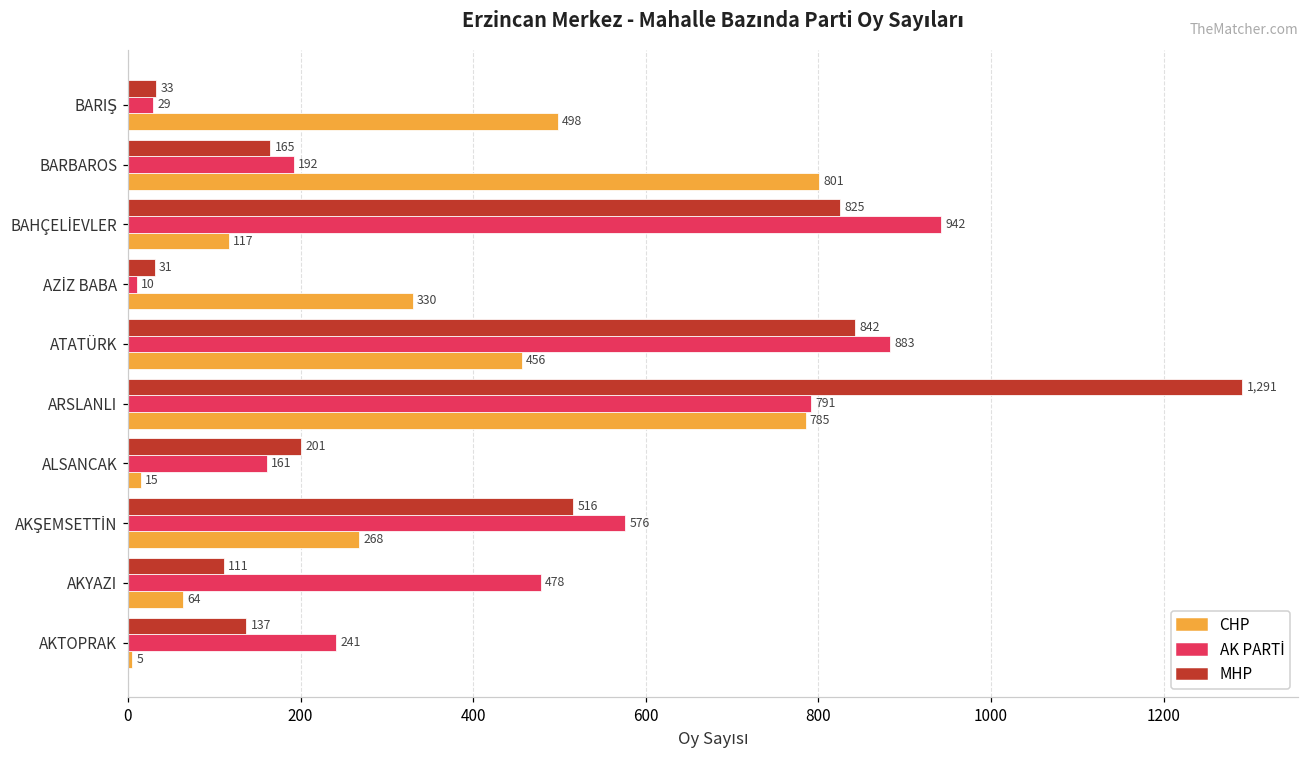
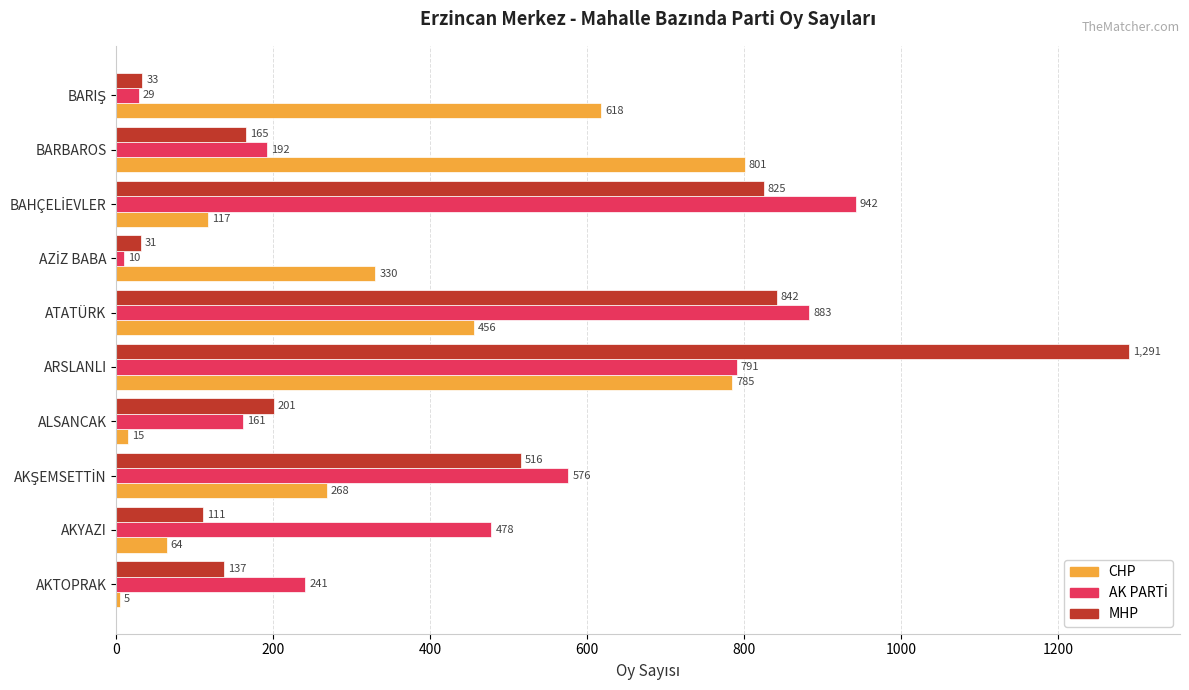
  {
    "CHP": {
-     "BARIŞ": "498",
+     "BARIŞ": "618",
      "BARBAROS": "801",
      "BAHÇELİEVLER": "117",
      "AZİZ BABA": "330",
      "ATATÜRK": "456",
      "ARSLANLI": "785",
      "ALSANCAK": "15",
      "AKŞEMSETTİN": "268",
      "AKYAZI": "64",
      "AKTOPRAK": "5"
    },
    "AK PARTİ": {
      "BARIŞ": "29",
      "BARBAROS": "192",
      "BAHÇELİEVLER": "942",
      "AZİZ BABA": "10",
      "ATATÜRK": "883",
      "ARSLANLI": "791",
      "ALSANCAK": "161",
      "AKŞEMSETTİN": "576",
      "AKYAZI": "478",
      "AKTOPRAK": "241"
    },
    "MHP": {
      "BARIŞ": "33",
      "BARBAROS": "165",
      "BAHÇELİEVLER": "825",
      "AZİZ BABA": "31",
      "ATATÜRK": "842",
      "ARSLANLI": "1,291",
      "ALSANCAK": "201",
      "AKŞEMSETTİN": "516",
      "AKYAZI": "111",
      "AKTOPRAK": "137"
    }
  }
